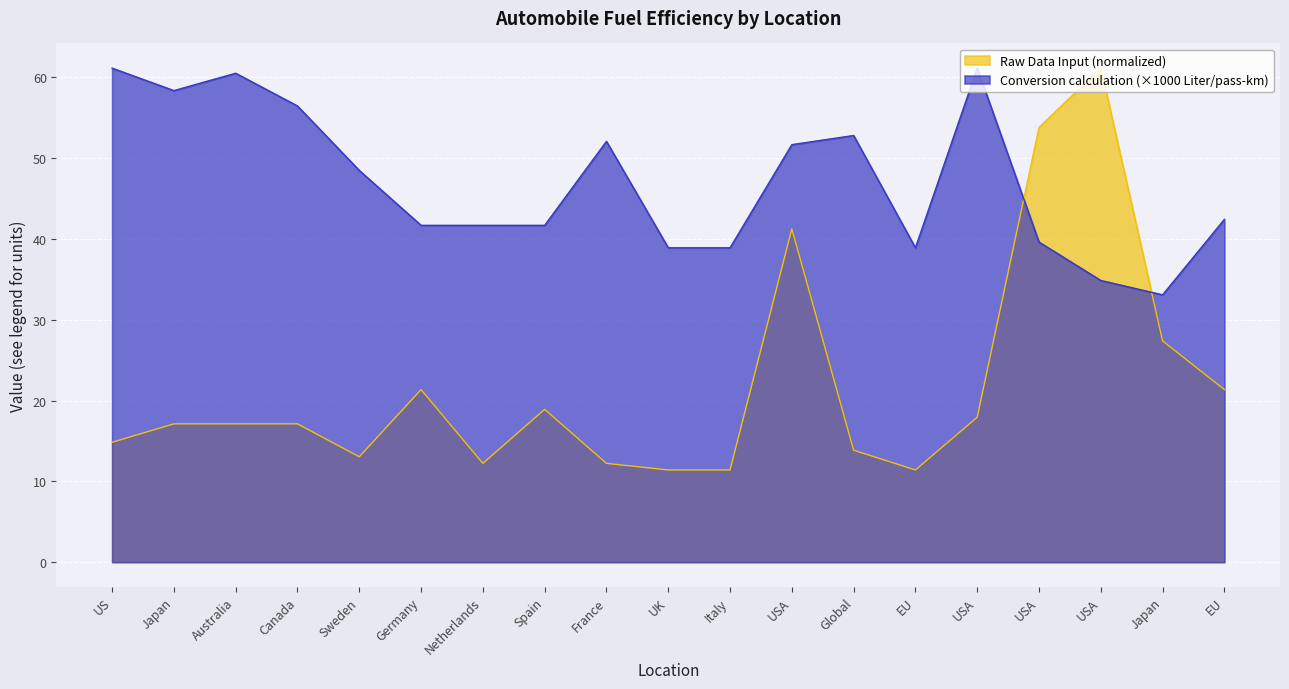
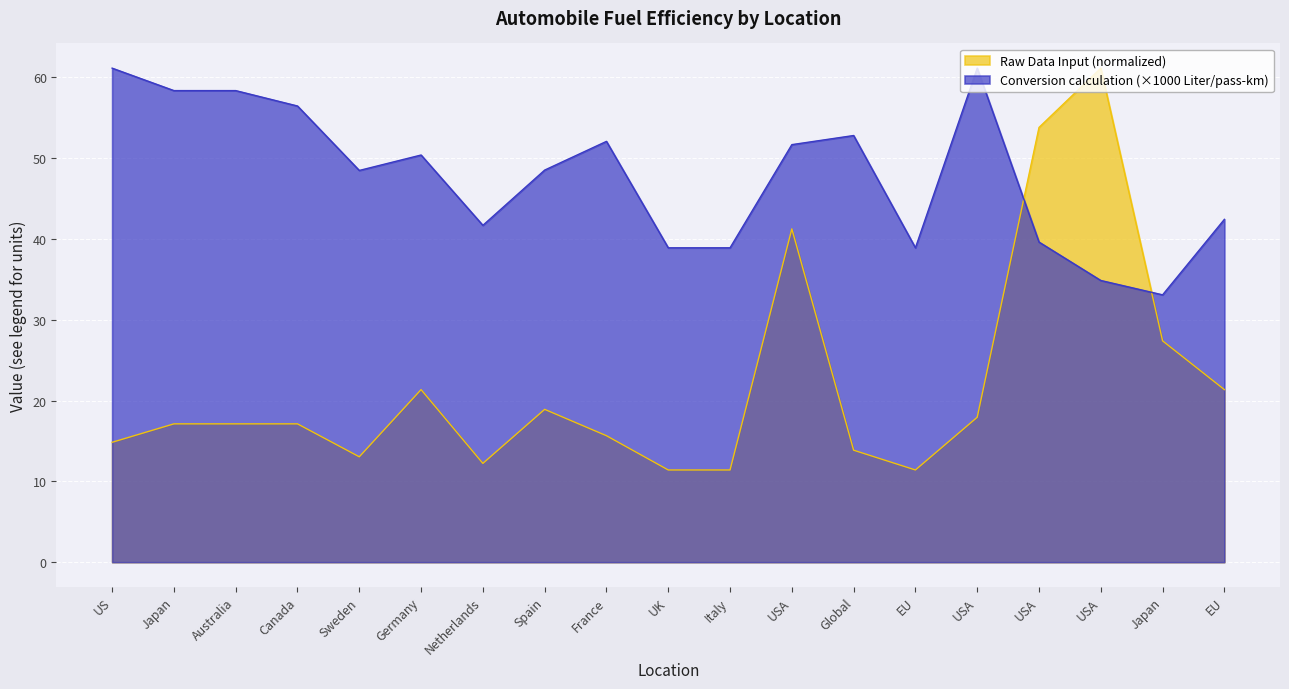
  {
    "Raw Data Input (normalized)": {
      "US": 15,
      "Australia": 17,
      "Canada": 17,
      "Sweden": 13,
      "Germany": 21,
      "Netherlands": 12,
      "Spain": 19,
-     "France": 12,
+     "France": 16,
      "UK": 11,
      "Italy": 11,
      "Global": 14
    },
    "Conversion calculation (×1000 Liter/pass-km)": {
      "US": 61,
-     "Australia": 61,
+     "Australia": 58,
      "Canada": 56,
      "Sweden": 48,
-     "Germany": 42,
+     "Germany": 50,
      "Netherlands": 42,
-     "Spain": 42,
+     "Spain": 49,
      "France": 52,
      "UK": 39,
      "Italy": 39,
      "Global": 53
    }
  }
